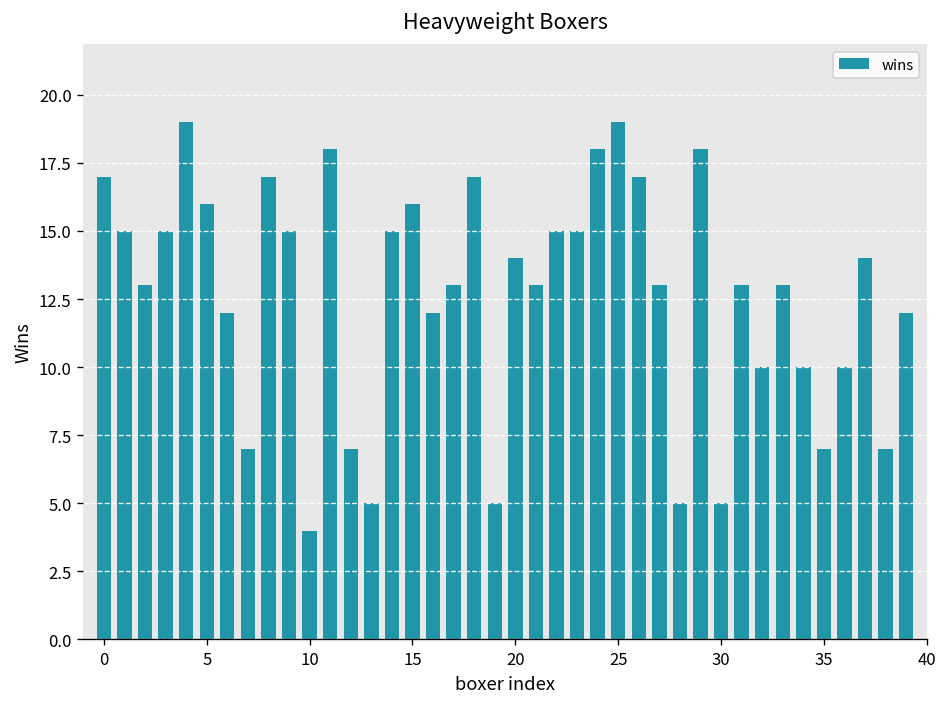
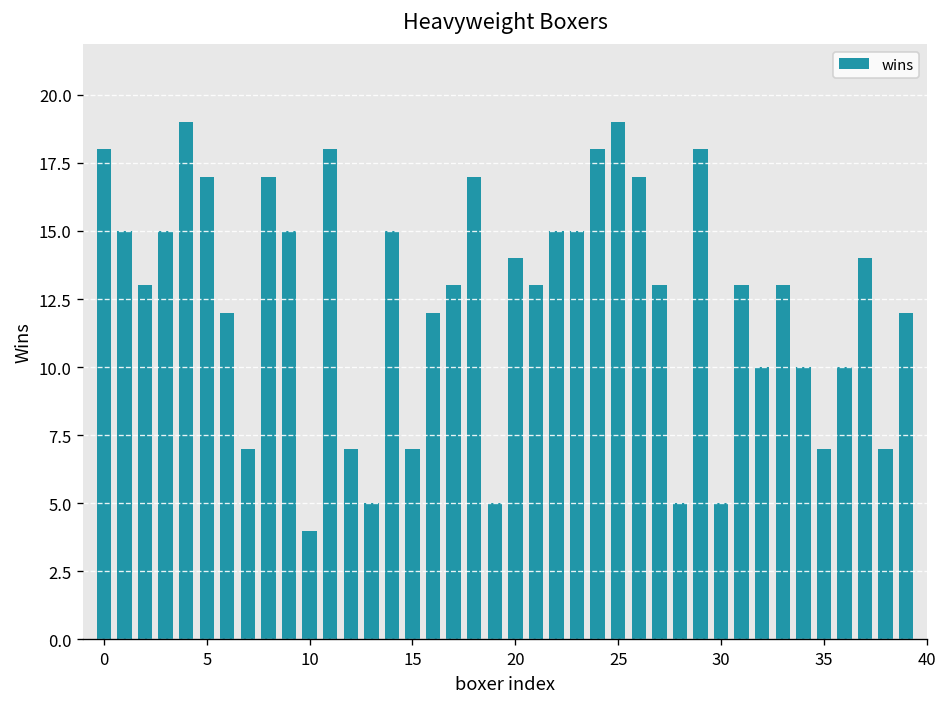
  {
-   "0": 17,
-   "5": 16,
+   "0": 18,
+   "5": 17,
    "10": 4,
-   "15": 16,
+   "15": 7,
    "20": 14,
    "25": 19,
    "30": 5,
    "35": 7
  }
